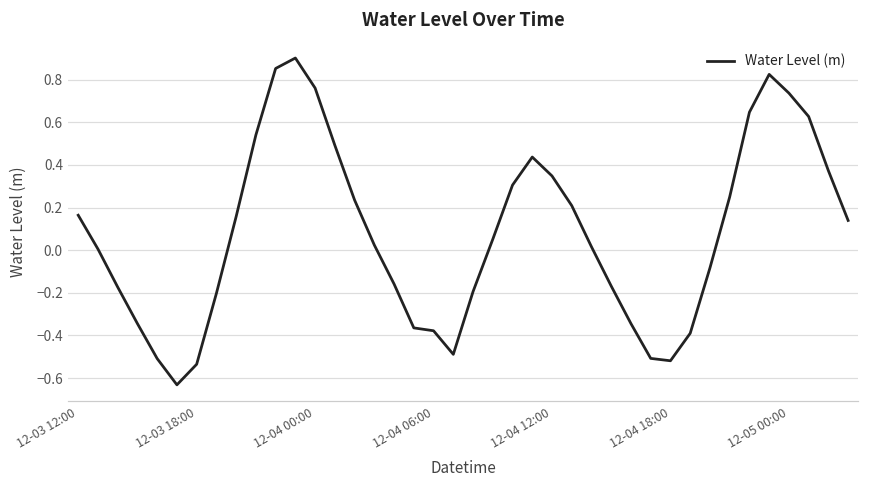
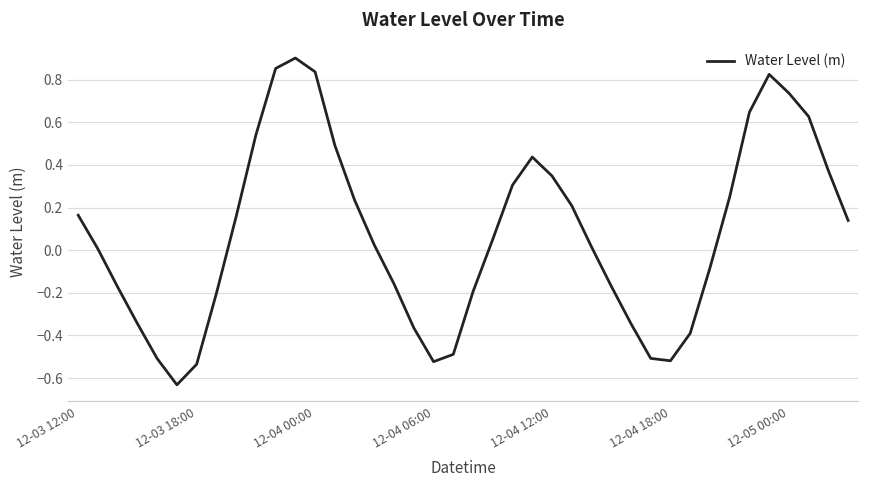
  {
    "12-03 12:00": 0.16,
    "12-03 18:00": -0.54,
-   "12-04 00:00": 0.76,
-   "12-04 06:00": -0.38,
+   "12-04 00:00": 0.84,
+   "12-04 06:00": -0.52,
    "12-04 12:00": 0.35,
    "12-04 18:00": -0.52,
    "12-05 00:00": 0.74
  }
